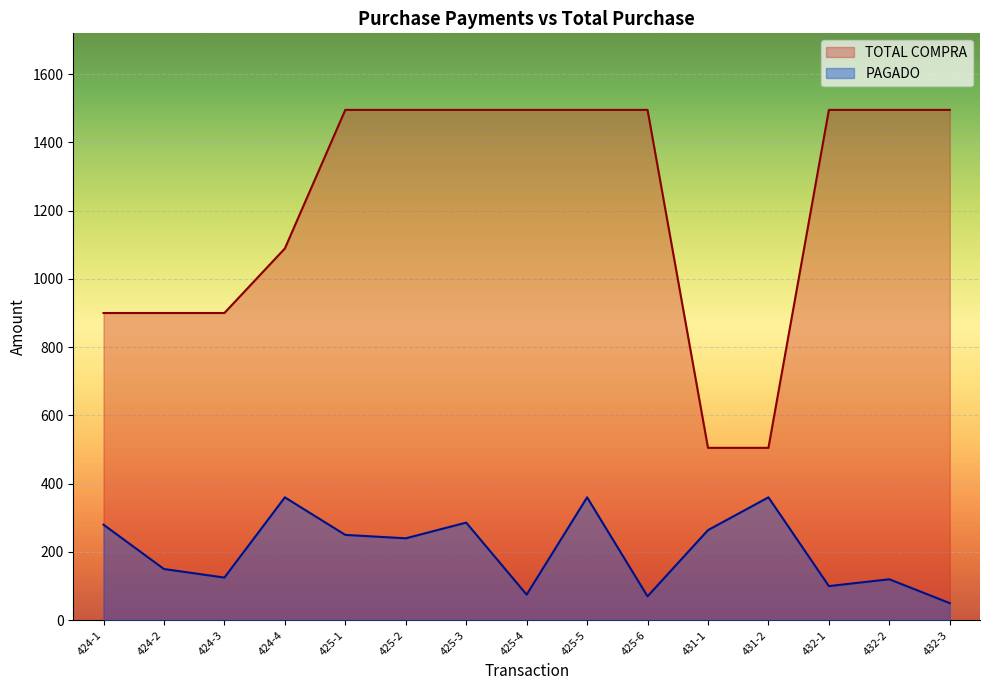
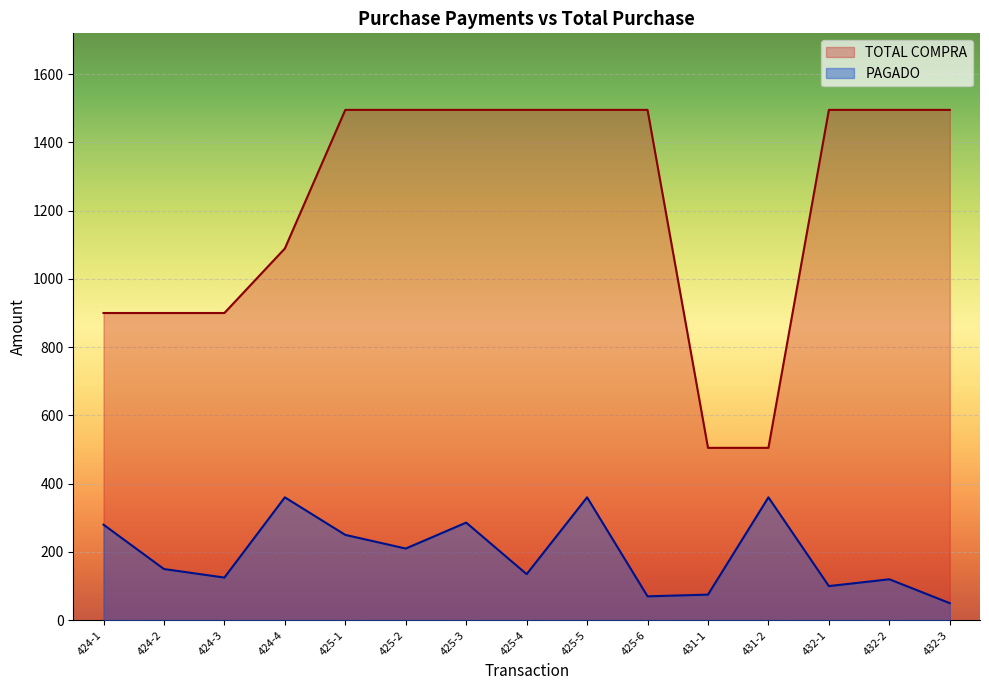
  {
    "TOTAL COMPRA": {
      "424-1": 900,
      "424-2": 900,
      "424-3": 900,
      "424-4": 1090,
      "425-1": 1500,
      "425-2": 1500,
      "425-3": 1500,
      "425-4": 1500,
      "425-5": 1500,
      "425-6": 1500,
      "431-1": 510,
      "431-2": 510,
      "432-1": 1500,
      "432-2": 1500,
      "432-3": 1500
    },
    "PAGADO": {
      "424-1": 280,
      "424-2": 150,
      "424-3": 130,
      "424-4": 360,
      "425-1": 250,
-     "425-2": 240,
+     "425-2": 210,
      "425-3": 290,
-     "425-4": 80,
+     "425-4": 140,
      "425-5": 360,
      "425-6": 70,
-     "431-1": 260,
+     "431-1": 80,
      "431-2": 360,
      "432-1": 100,
      "432-2": 120,
      "432-3": 50
    }
  }
